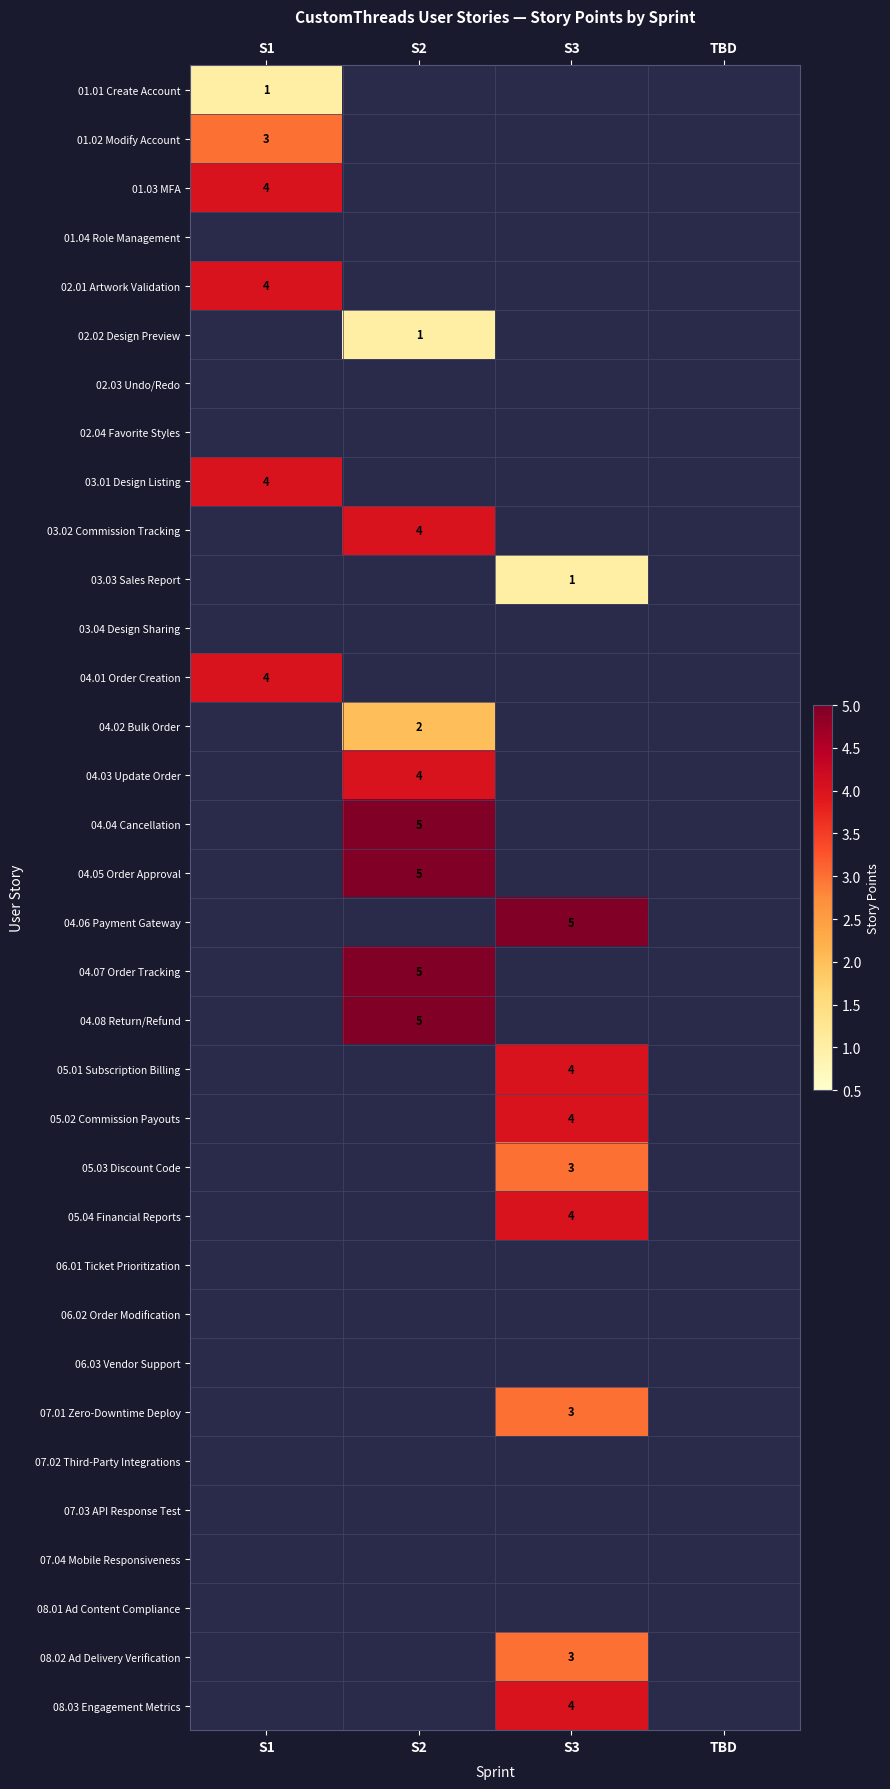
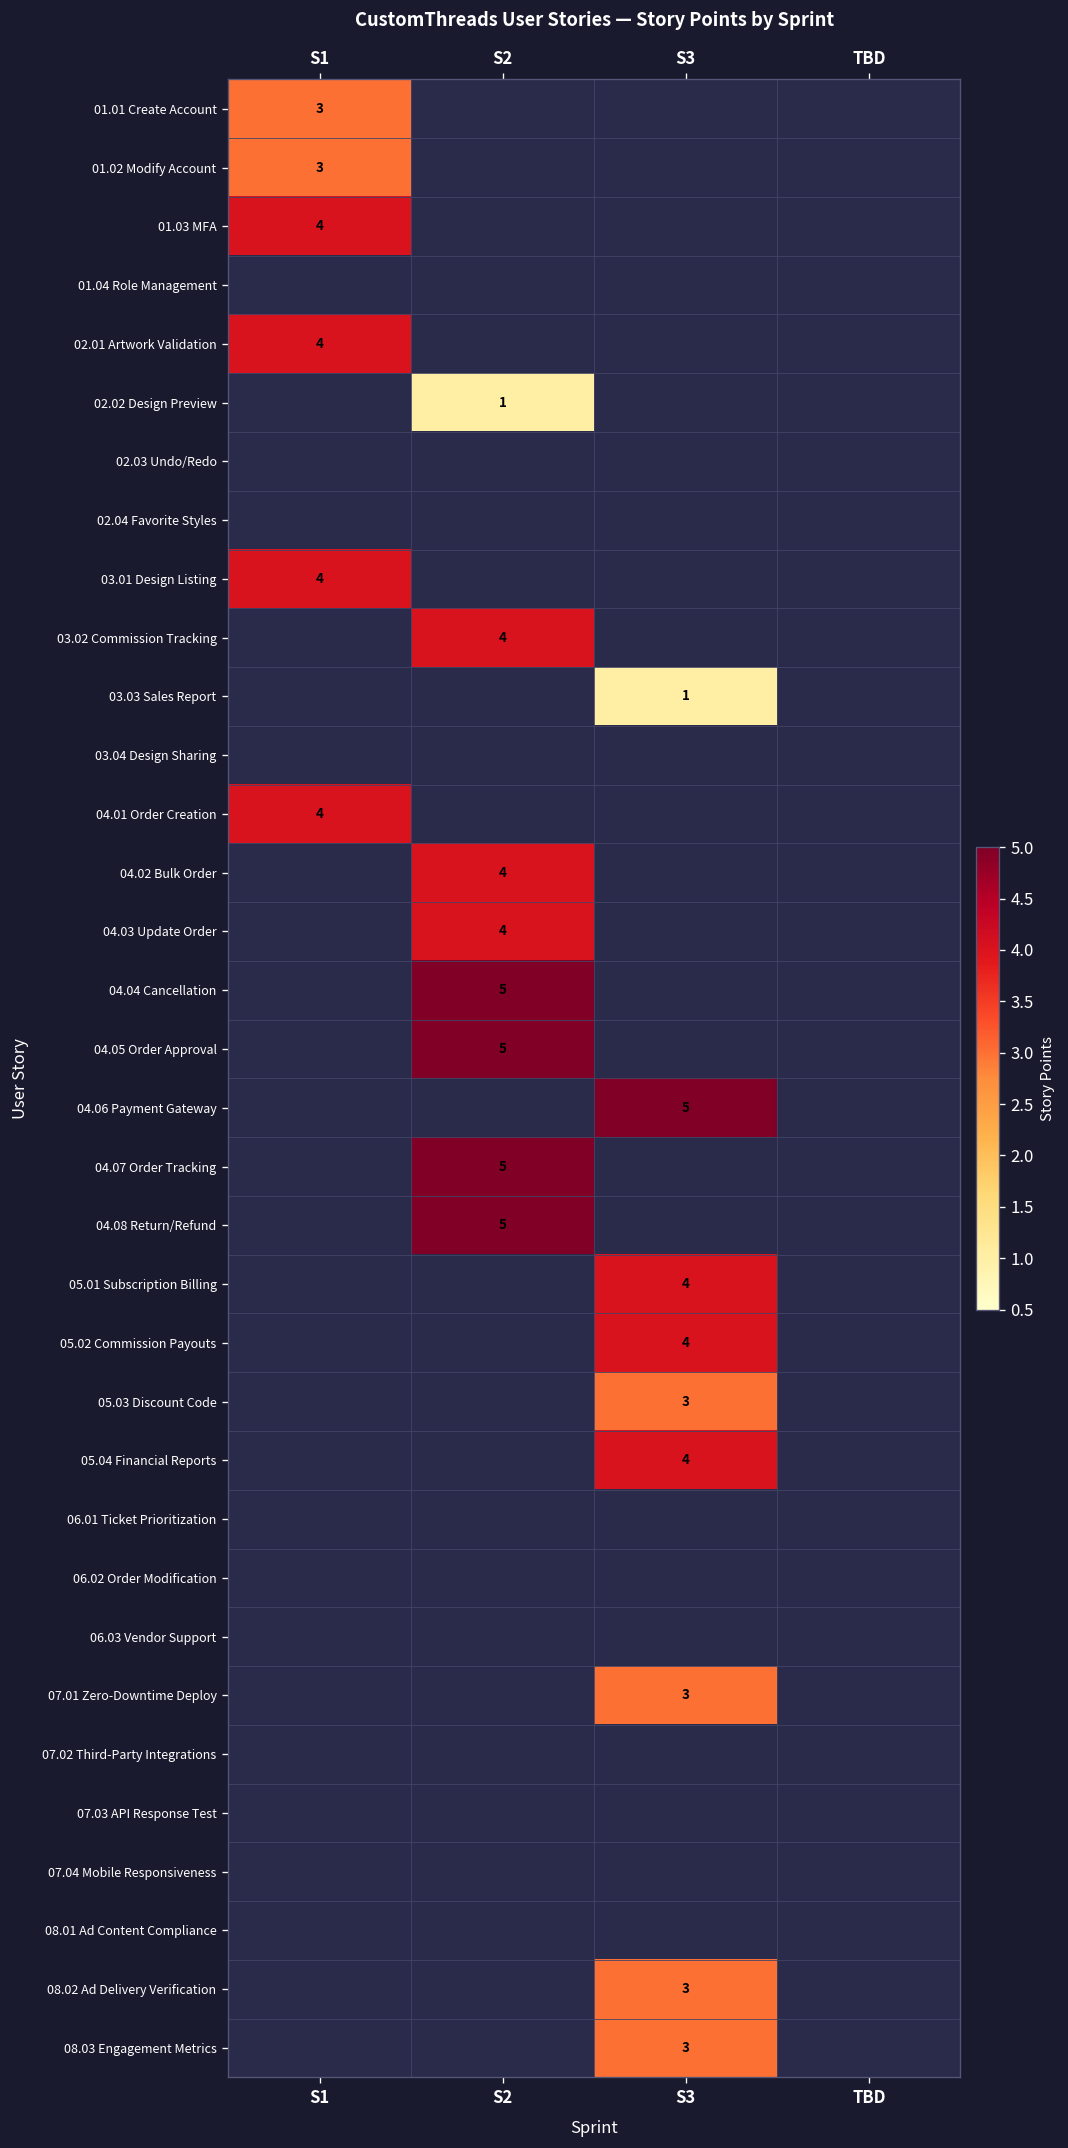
  {
    "01.01 Create Account": {
-     "S1": 1
+     "S1": 3
    },
    "01.02 Modify Account": {
      "S1": 3
    },
    "01.03 MFA": {
      "S1": 4
    },
    "02.01 Artwork Validation": {
      "S1": 4
    },
    "02.02 Design Preview": {
      "S2": 1
    },
    "03.01 Design Listing": {
      "S1": 4
    },
    "03.02 Commission Tracking": {
      "S2": 4
    },
    "03.03 Sales Report": {
      "S3": 1
    },
    "04.01 Order Creation": {
      "S1": 4
    },
    "04.02 Bulk Order": {
-     "S2": 2
+     "S2": 4
    },
    "04.03 Update Order": {
      "S2": 4
    },
    "04.04 Cancellation": {
      "S2": 5
    },
    "04.05 Order Approval": {
      "S2": 5
    },
    "04.06 Payment Gateway": {
      "S3": 5
    },
    "04.07 Order Tracking": {
      "S2": 5
    },
    "04.08 Return/Refund": {
      "S2": 5
    },
    "05.01 Subscription Billing": {
      "S3": 4
    },
    "05.02 Commission Payouts": {
      "S3": 4
    },
    "05.03 Discount Code": {
      "S3": 3
    },
    "05.04 Financial Reports": {
      "S3": 4
    },
    "07.01 Zero-Downtime Deploy": {
      "S3": 3
    },
    "08.02 Ad Delivery Verification": {
      "S3": 3
    },
    "08.03 Engagement Metrics": {
-     "S3": 4
+     "S3": 3
    }
  }
